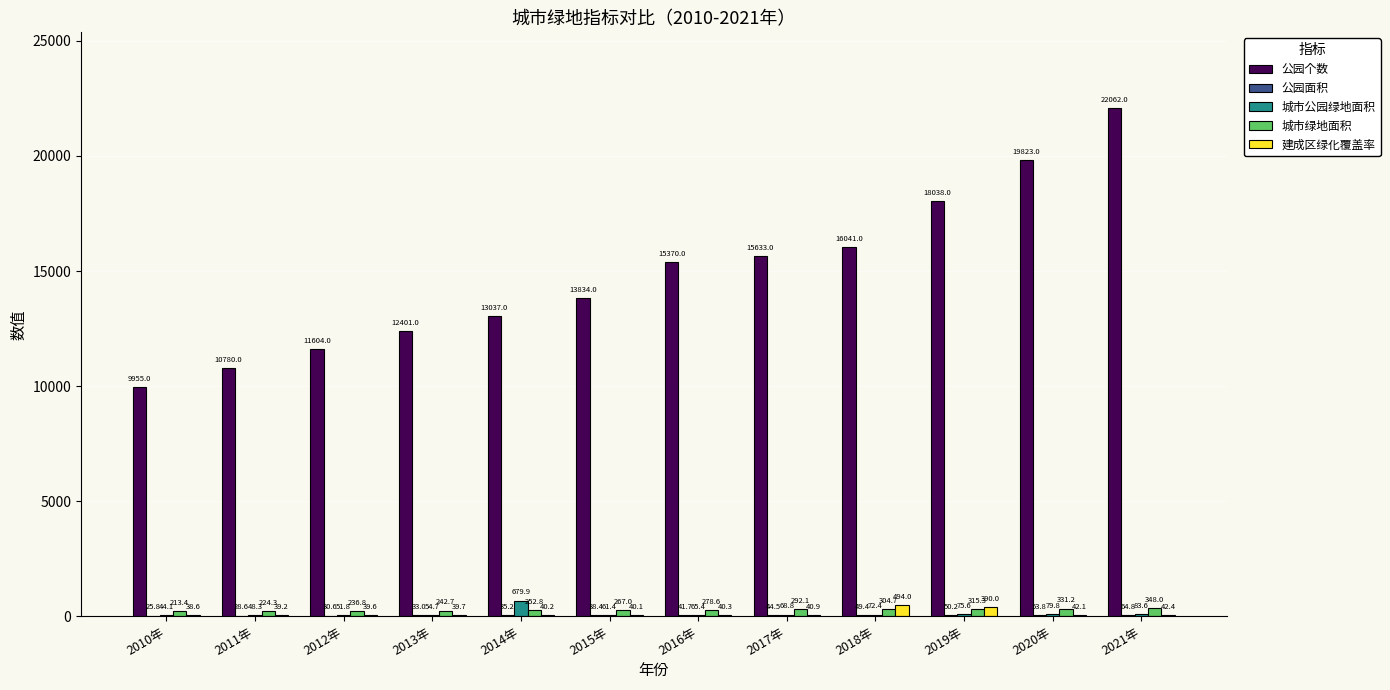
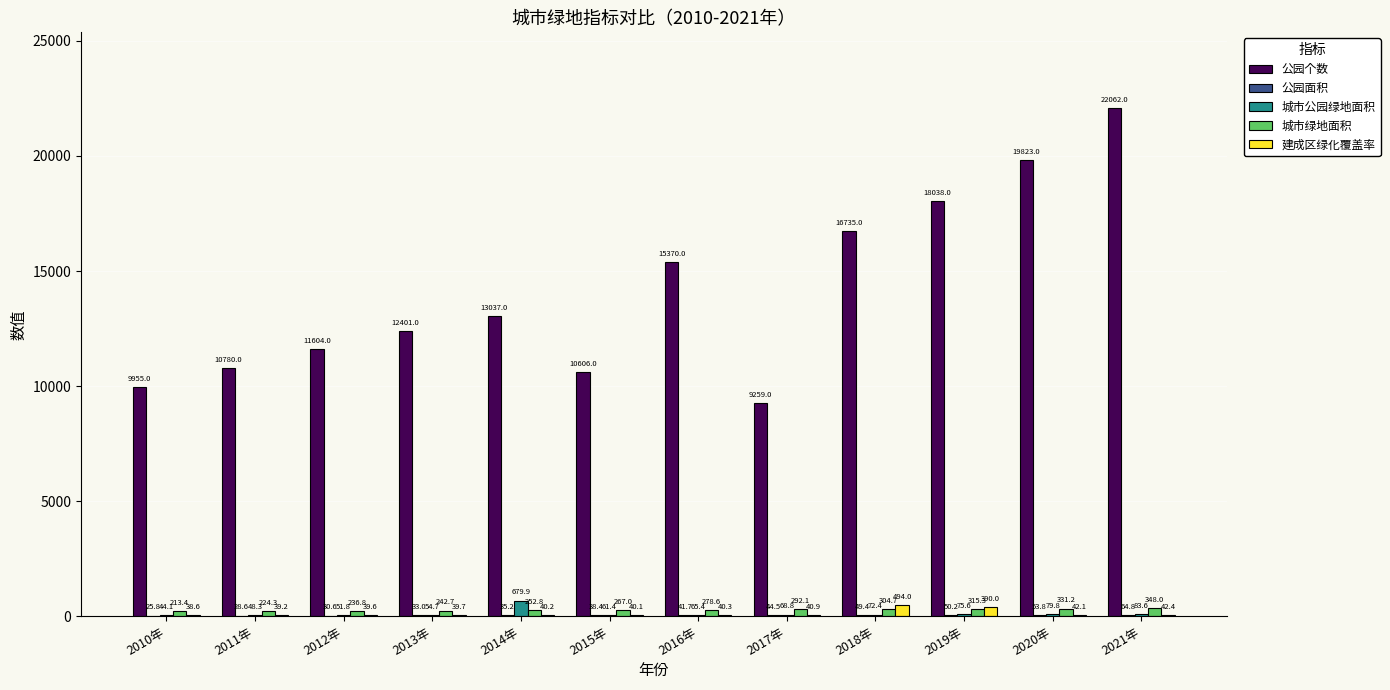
  {
    "公园个数": {
      "2010年": 9955.0,
      "2011年": 10780.0,
      "2012年": 11604.0,
      "2013年": 12401.0,
      "2014年": 13037.0,
-     "2015年": 13834.0,
+     "2015年": 10606.0,
      "2016年": 15370.0,
-     "2017年": 15633.0,
-     "2018年": 16041.0,
+     "2017年": 9259.0,
+     "2018年": 16735.0,
      "2019年": 18038.0,
      "2020年": 19823.0,
      "2021年": 22062.0
    },
    "公园面积": {
      "2010年": 25.8,
      "2011年": 28.6,
      "2012年": 30.6,
      "2013年": 33.0,
      "2014年": 35.2,
      "2015年": 38.4,
      "2016年": 41.7,
      "2017年": 44.5,
      "2018年": 49.4,
      "2019年": 50.2,
      "2020年": 53.8,
      "2021年": 64.8
    },
    "城市公园绿地面积": {
      "2010年": 44.1,
      "2011年": 48.3,
      "2012年": 51.8,
      "2013年": 54.7,
      "2014年": 679.9,
      "2015年": 61.4,
      "2016年": 65.4,
      "2017年": 68.8,
      "2018年": 72.4,
      "2019年": 75.6,
      "2020年": 79.8,
      "2021年": 83.6
    },
    "城市绿地面积": {
      "2010年": 213.4,
      "2011年": 224.3,
      "2012年": 236.8,
      "2013年": 242.7,
      "2014年": 252.8,
      "2015年": 267.0,
      "2016年": 278.6,
      "2017年": 292.1,
      "2018年": 304.7,
      "2020年": 331.2,
      "2021年": 348.0
    },
    "建成区绿化覆盖率": {
      "2010年": 38.6,
      "2011年": 39.2,
      "2012年": 39.6,
      "2013年": 39.7,
      "2014年": 40.2,
      "2015年": 40.1,
      "2016年": 40.3,
      "2017年": 40.9,
      "2018年": 494.0,
      "2020年": 42.1,
      "2021年": 42.4
    }
  }
